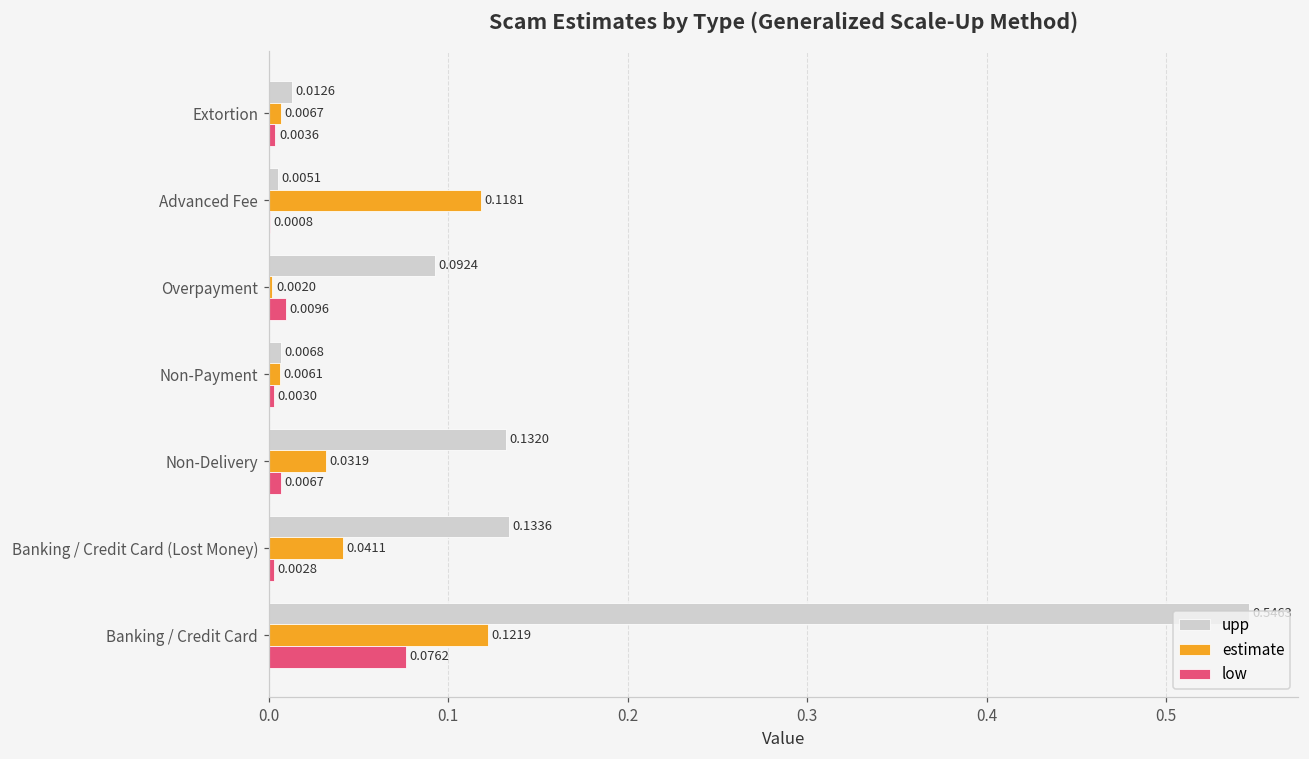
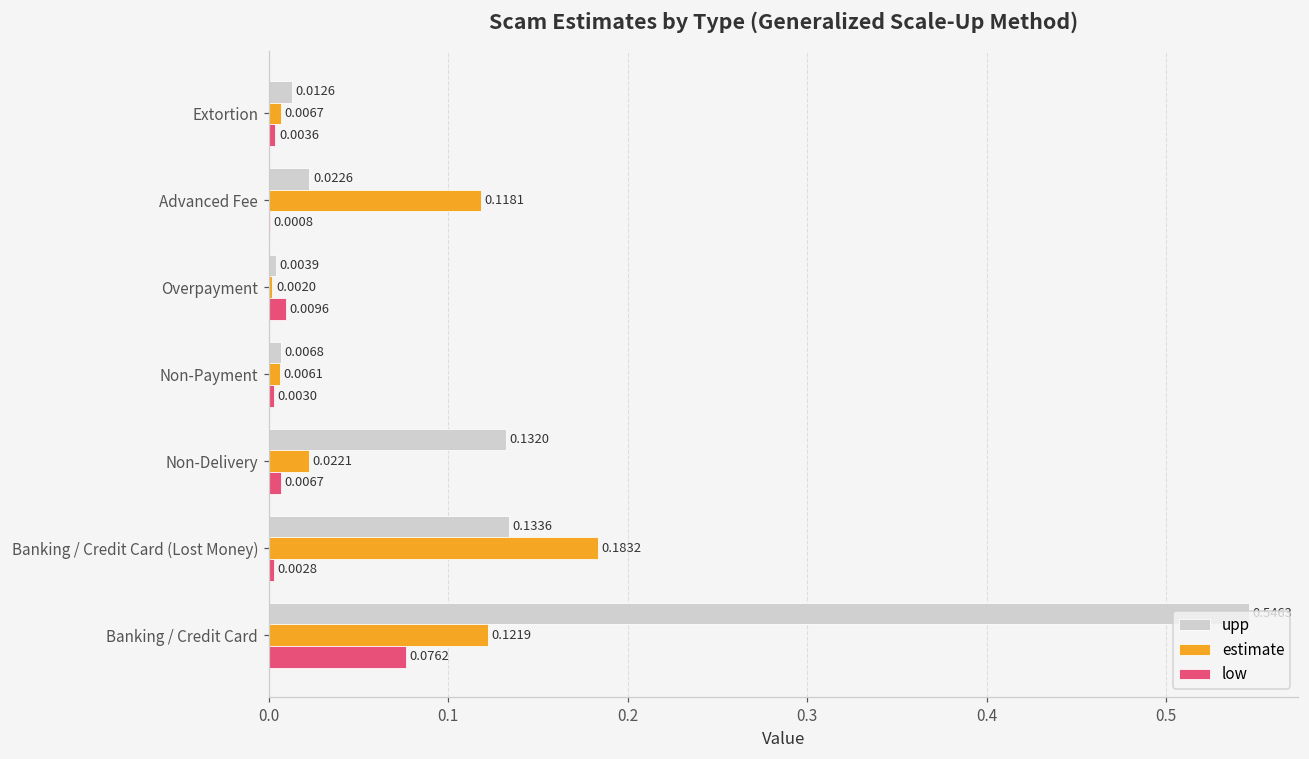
  {
    "upp": {
      "Extortion": 0.0126,
-     "Advanced Fee": 0.0051,
-     "Overpayment": 0.0924,
+     "Advanced Fee": 0.0226,
+     "Overpayment": 0.0039,
      "Non-Payment": 0.0068,
      "Non-Delivery": 0.1320,
      "Banking / Credit Card (Lost Money)": 0.1336
    },
    "estimate": {
      "Extortion": 0.0067,
      "Advanced Fee": 0.1181,
      "Overpayment": 0.0020,
      "Non-Payment": 0.0061,
-     "Non-Delivery": 0.0319,
-     "Banking / Credit Card (Lost Money)": 0.0411,
+     "Non-Delivery": 0.0221,
+     "Banking / Credit Card (Lost Money)": 0.1832,
      "Banking / Credit Card": 0.1219
    },
    "low": {
      "Extortion": 0.0036,
      "Advanced Fee": 0.0008,
      "Overpayment": 0.0096,
      "Non-Payment": 0.0030,
      "Non-Delivery": 0.0067,
      "Banking / Credit Card (Lost Money)": 0.0028,
      "Banking / Credit Card": 0.0762
    }
  }
